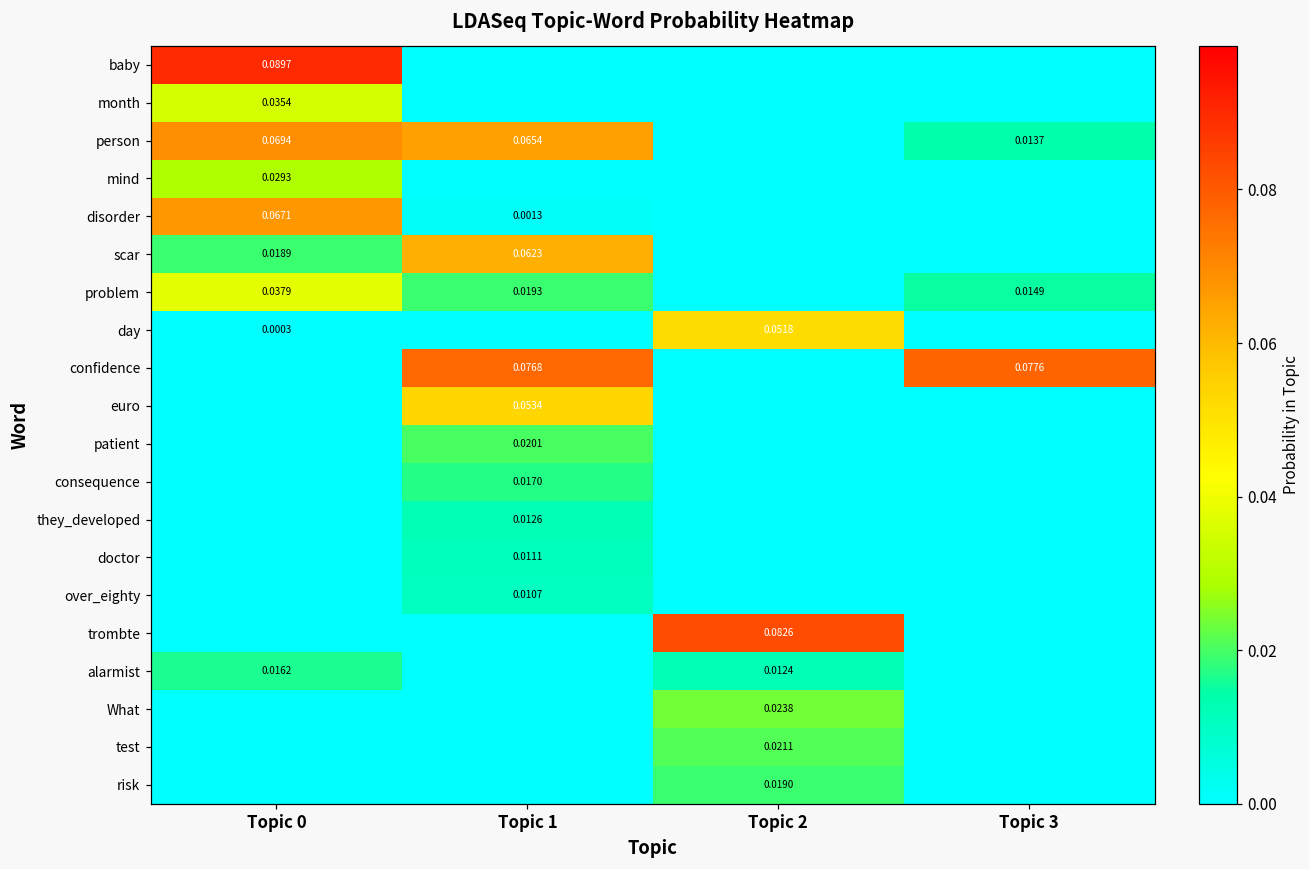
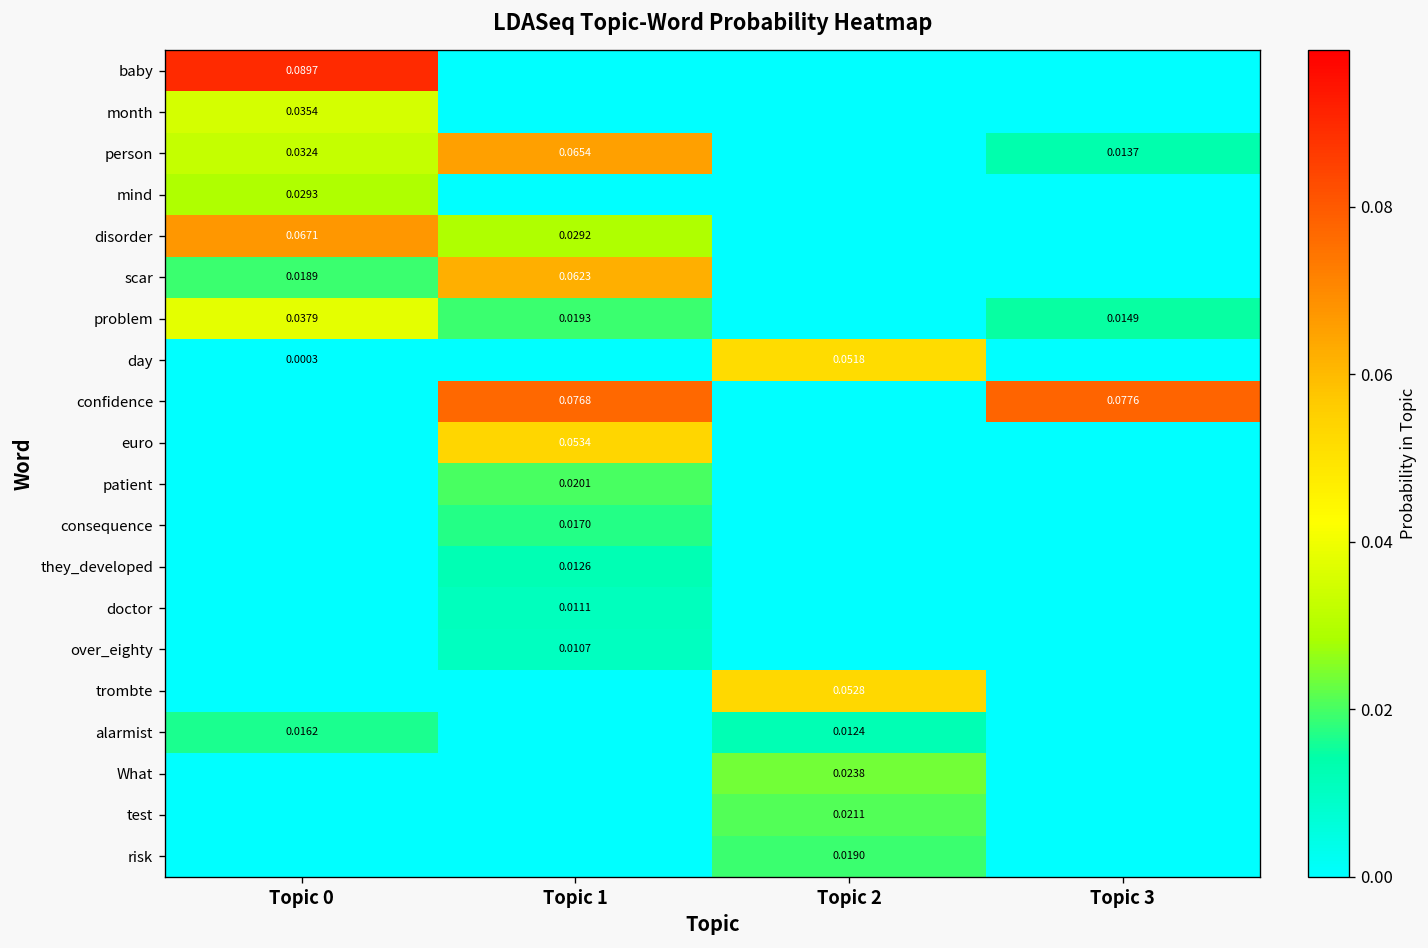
  {
    "baby": {
      "Topic 0": 0.0897
    },
    "month": {
      "Topic 0": 0.0354
    },
    "person": {
-     "Topic 0": 0.0694,
+     "Topic 0": 0.0324,
      "Topic 1": 0.0654,
      "Topic 3": 0.0137
    },
    "mind": {
      "Topic 0": 0.0293
    },
    "disorder": {
      "Topic 0": 0.0671,
-     "Topic 1": 0.0013
+     "Topic 1": 0.0292
    },
    "scar": {
      "Topic 0": 0.0189,
      "Topic 1": 0.0623
    },
    "problem": {
      "Topic 0": 0.0379,
      "Topic 1": 0.0193,
      "Topic 3": 0.0149
    },
    "day": {
      "Topic 0": 0.0003,
      "Topic 2": 0.0518
    },
    "confidence": {
      "Topic 1": 0.0768,
      "Topic 3": 0.0776
    },
    "euro": {
      "Topic 1": 0.0534
    },
    "patient": {
      "Topic 1": 0.0201
    },
    "consequence": {
      "Topic 1": 0.0170
    },
    "they_developed": {
      "Topic 1": 0.0126
    },
    "doctor": {
      "Topic 1": 0.0111
    },
    "over_eighty": {
      "Topic 1": 0.0107
    },
    "trombte": {
-     "Topic 2": 0.0826
+     "Topic 2": 0.0528
    },
    "alarmist": {
      "Topic 0": 0.0162,
      "Topic 2": 0.0124
    },
    "What": {
      "Topic 2": 0.0238
    },
    "test": {
      "Topic 2": 0.0211
    },
    "risk": {
      "Topic 2": 0.0190
    }
  }
